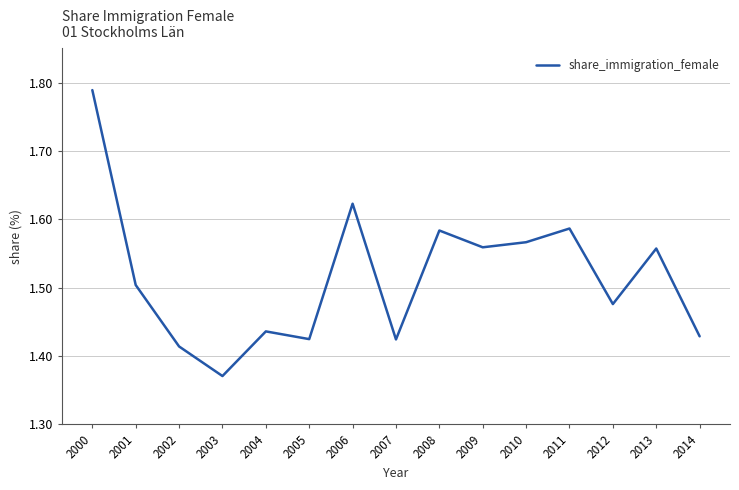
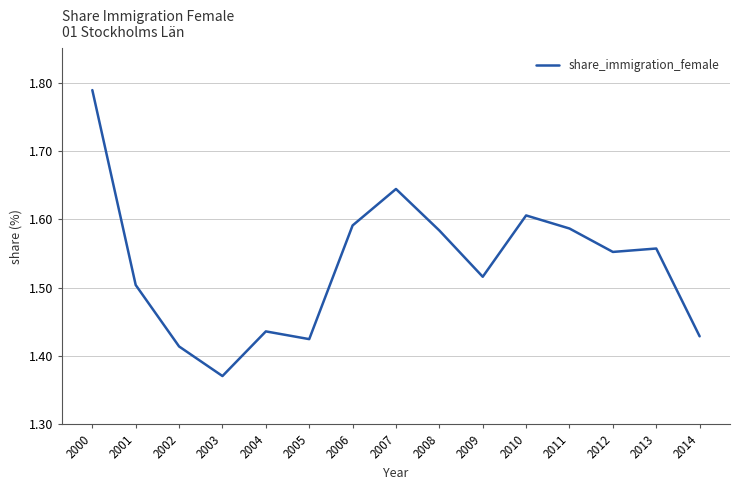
  {
    "2000": 1.79,
    "2001": 1.50,
    "2002": 1.41,
    "2003": 1.37,
    "2004": 1.44,
    "2005": 1.42,
-   "2006": 1.62,
-   "2007": 1.42,
+   "2006": 1.59,
+   "2007": 1.64,
    "2008": 1.58,
-   "2009": 1.56,
-   "2010": 1.57,
+   "2009": 1.52,
+   "2010": 1.61,
    "2011": 1.59,
-   "2012": 1.48,
+   "2012": 1.55,
    "2013": 1.56,
    "2014": 1.43
  }
